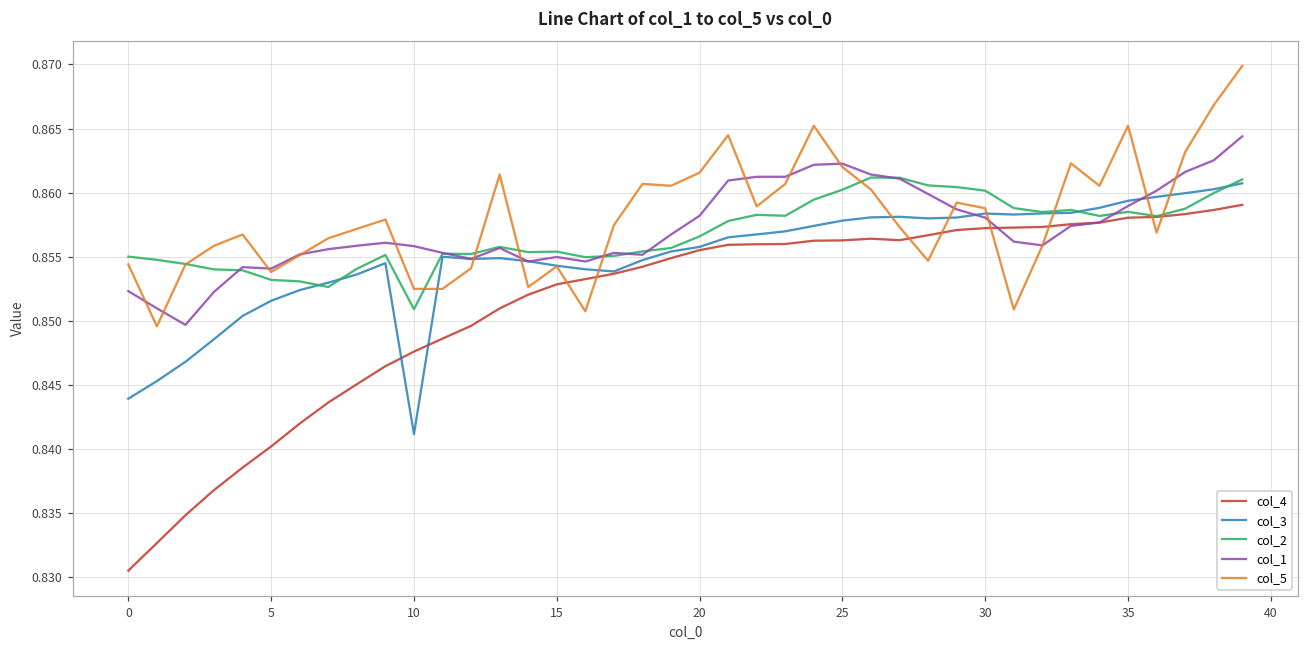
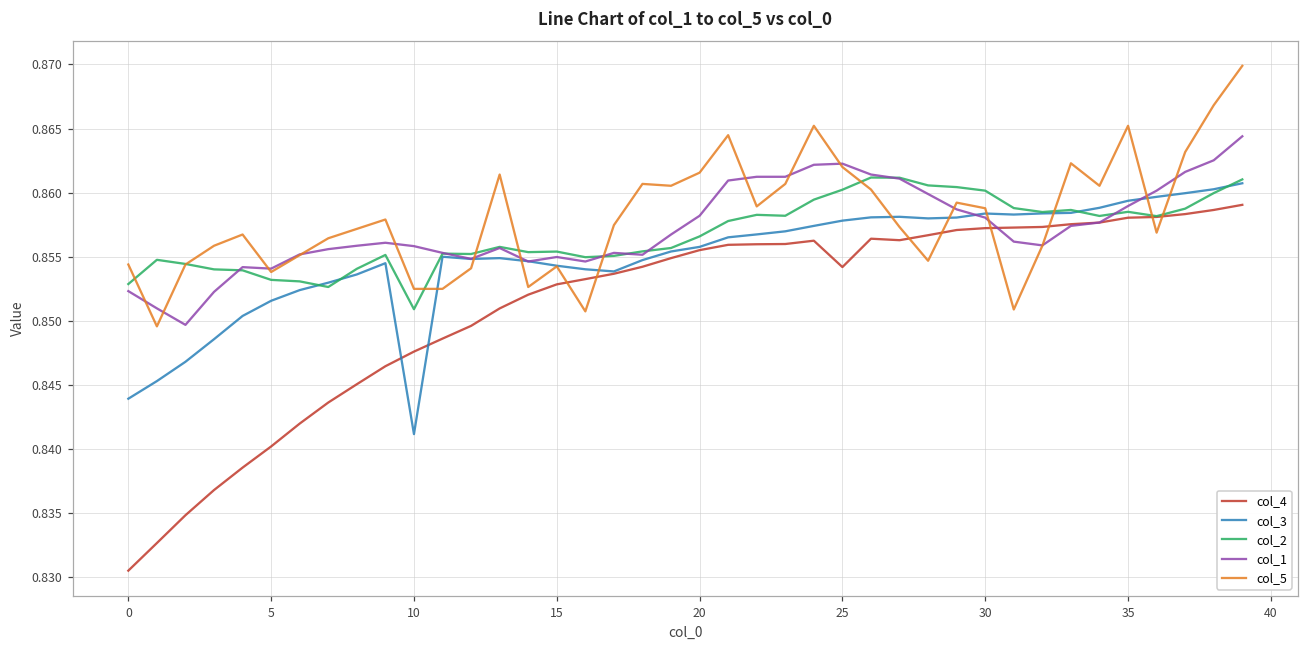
  {
    "col_4": {
      "0": 0.8305,
      "5": 0.8402,
      "10": 0.8476,
      "15": 0.8528,
      "20": 0.8555,
-     "25": 0.8563,
+     "25": 0.8542,
      "30": 0.8572,
      "35": 0.8580
    },
    "col_3": {
      "0": 0.8439,
      "5": 0.8516,
      "10": 0.8411,
      "20": 0.8558,
      "25": 0.8578,
      "30": 0.8584,
      "35": 0.8594
    },
    "col_2": {
-     "0": 0.8550,
+     "0": 0.8529,
      "5": 0.8532,
      "10": 0.8509,
      "15": 0.8554,
      "20": 0.8566,
      "25": 0.8602,
      "30": 0.8601,
      "35": 0.8585
    },
    "col_1": {
      "0": 0.8523,
      "5": 0.8541,
      "10": 0.8558,
      "15": 0.8550,
      "20": 0.8582,
      "25": 0.8623,
      "30": 0.8580,
      "35": 0.8589
    },
    "col_5": {
      "0": 0.8544,
      "5": 0.8538,
      "10": 0.8525,
      "20": 0.8616,
      "25": 0.8620,
      "30": 0.8588,
      "35": 0.8652
    }
  }
